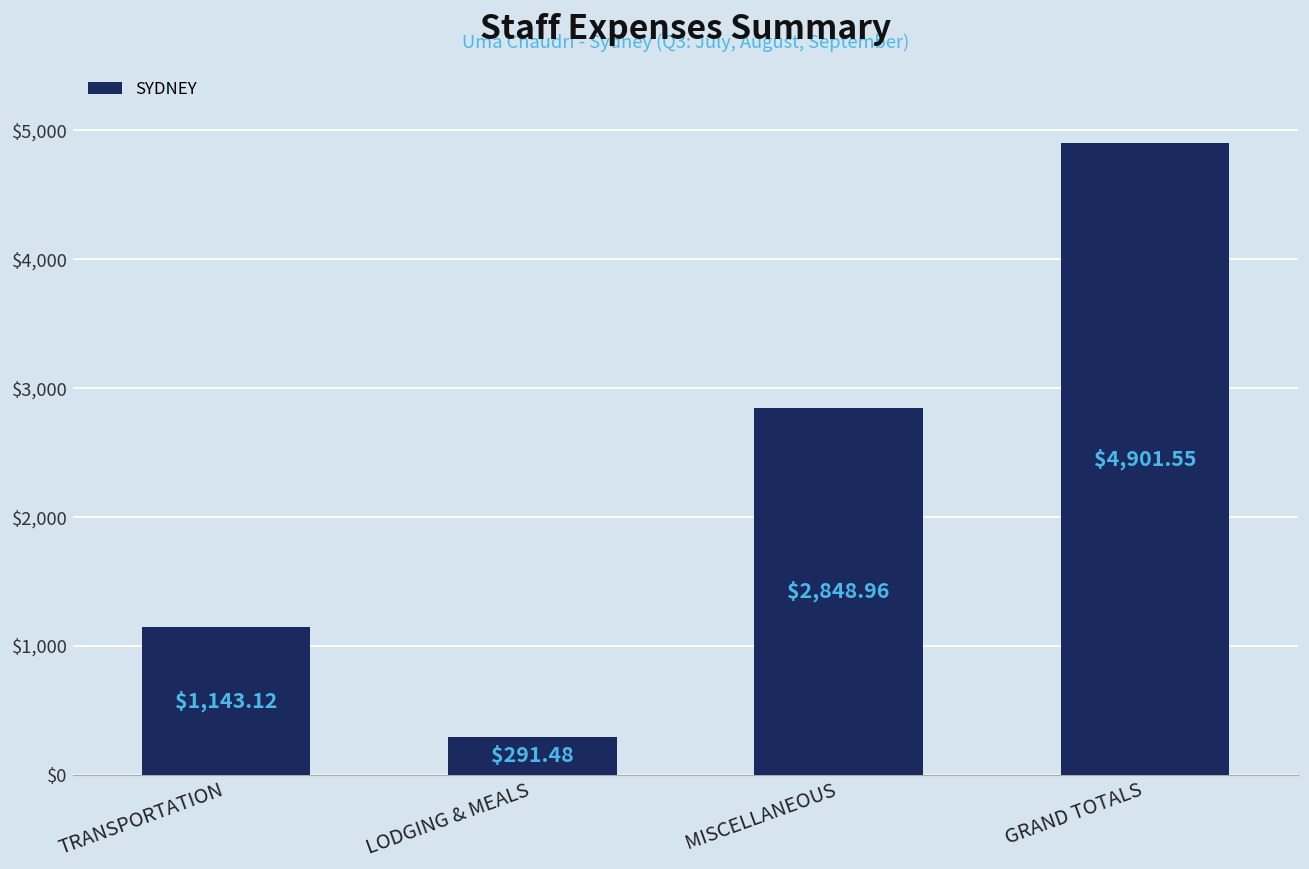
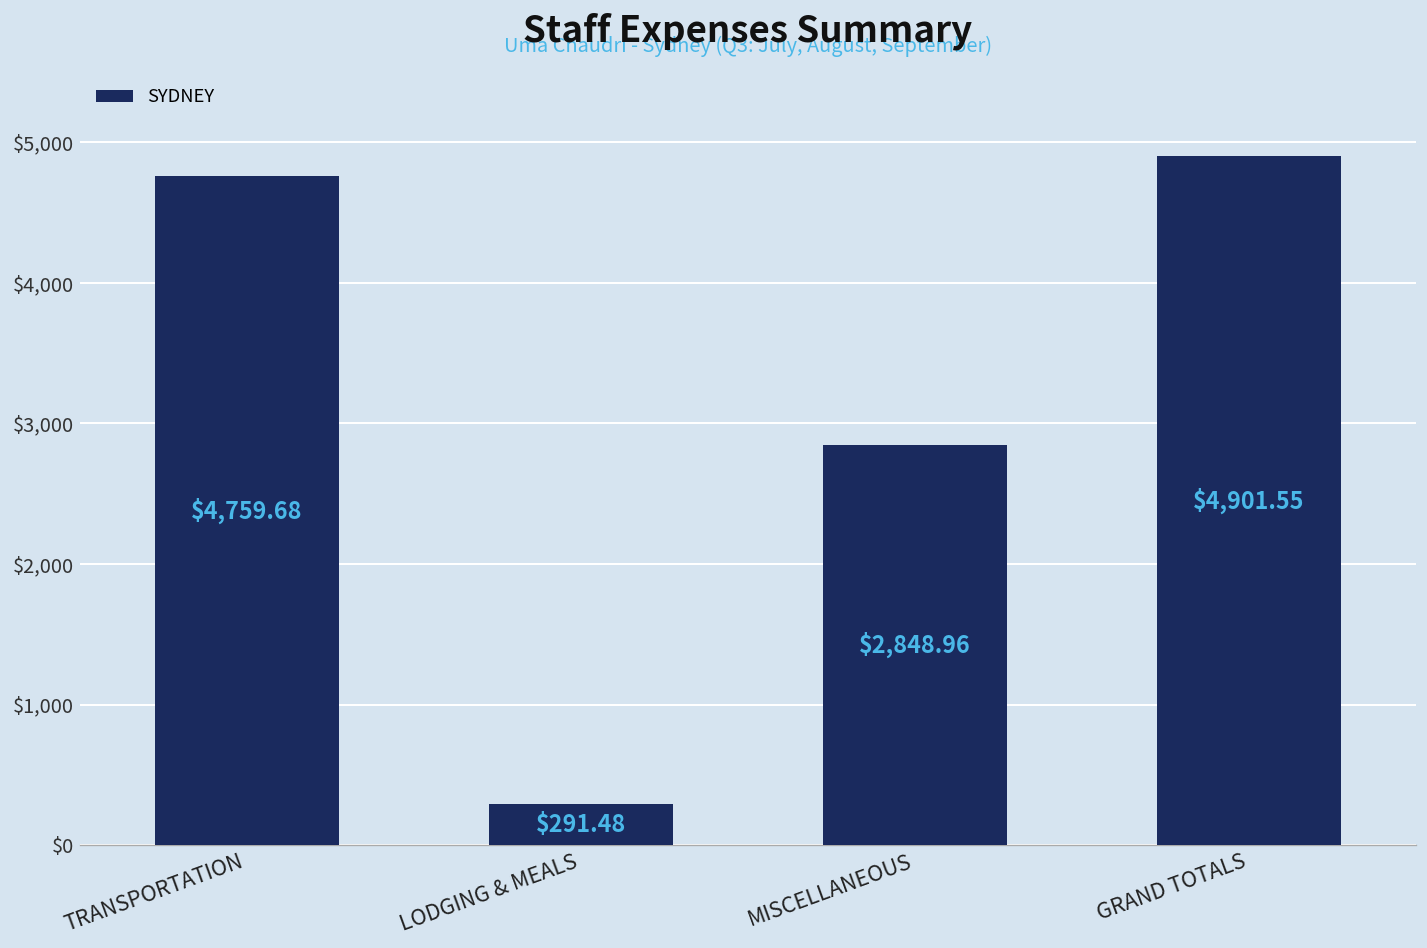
  {
-   "TRANSPORTATION": "$1,143.12",
+   "TRANSPORTATION": "$4,759.68",
    "LODGING & MEALS": "$291.48",
    "MISCELLANEOUS": "$2,848.96",
    "GRAND TOTALS": "$4,901.55"
  }
